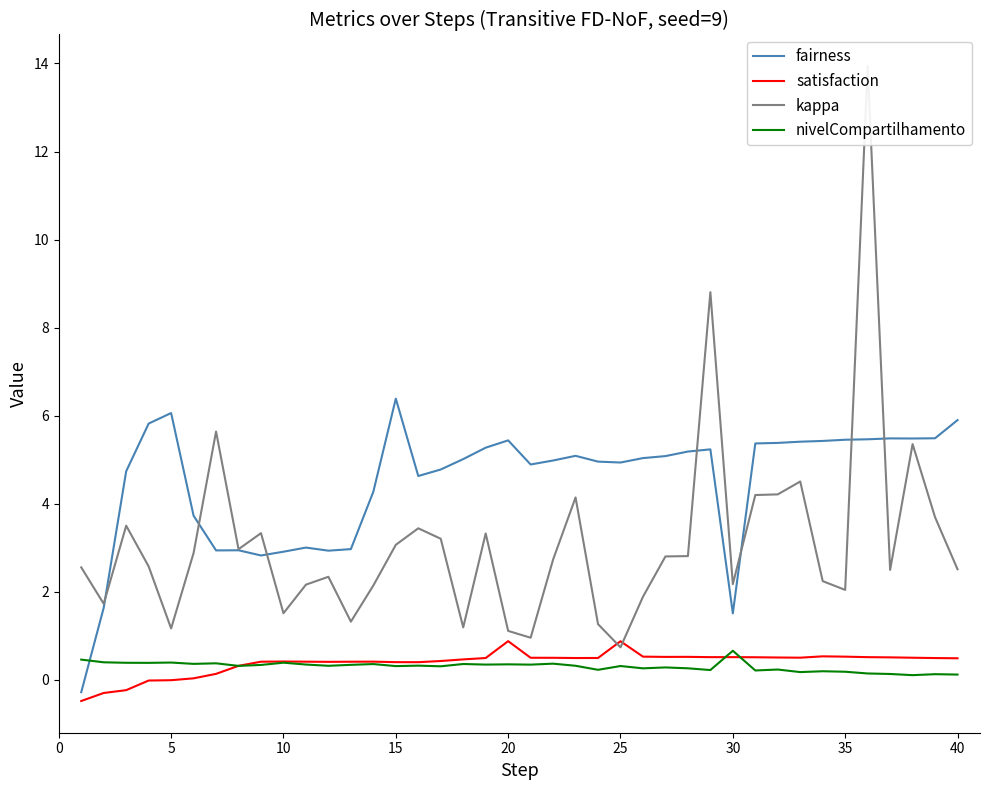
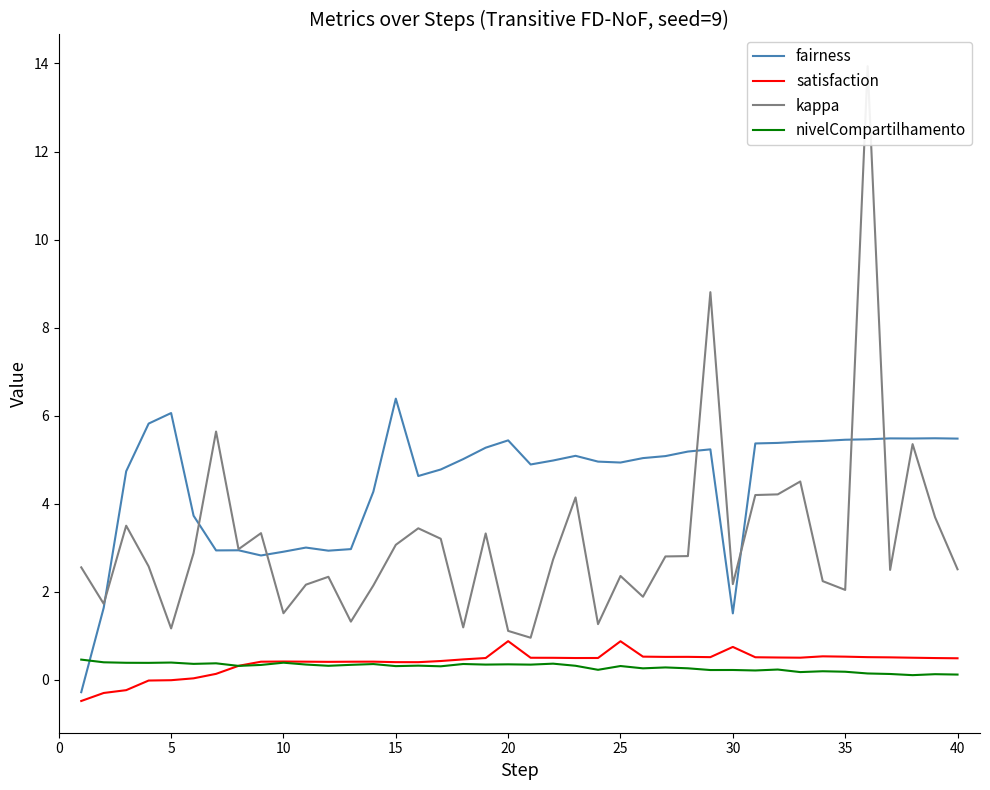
  {
    "fairness": {
      "5": 6.1,
      "10": 2.9,
      "15": 6.4,
      "20": 5.4,
      "25": 4.9,
      "30": 1.5,
      "35": 5.5,
-     "40": 5.9
+     "40": 5.5
    },
    "satisfaction": {
      "5": 0.0,
      "15": 0.4,
      "20": 0.9,
      "25": 0.9,
-     "30": 0.5,
+     "30": 0.7,
      "35": 0.5,
      "40": 0.5
    },
    "kappa": {
      "5": 1.2,
      "10": 1.5,
      "15": 3.1,
      "20": 1.1,
-     "25": 0.7,
+     "25": 2.4,
      "30": 2.2,
      "35": 2.0,
      "40": 2.5
    },
    "nivelCompartilhamento": {
      "5": 0.4,
      "15": 0.3,
      "20": 0.3,
      "25": 0.3,
-     "30": 0.7,
+     "30": 0.2,
      "35": 0.2,
      "40": 0.1
    }
  }
